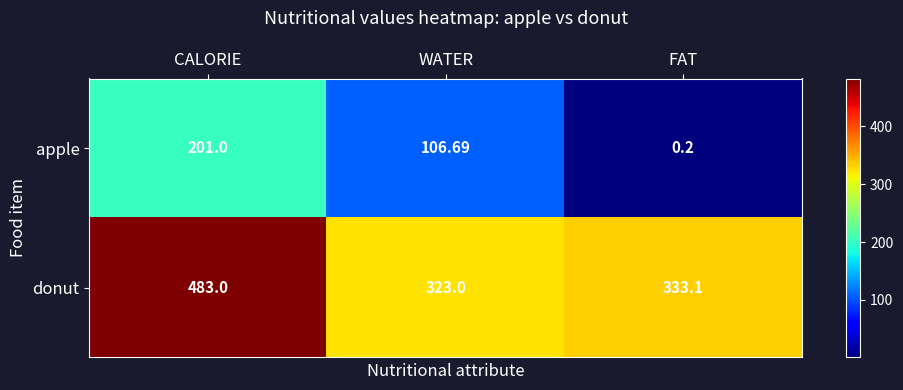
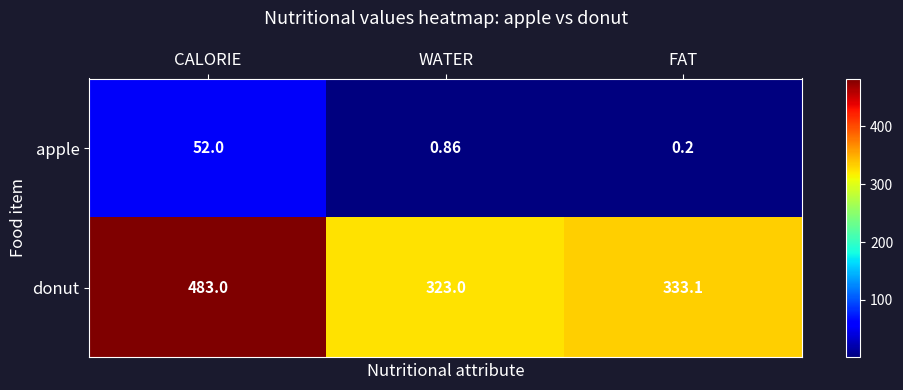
  {
    "apple": {
-     "CALORIE": 201.0,
-     "WATER": 106.69,
+     "CALORIE": 52.0,
+     "WATER": 0.86,
      "FAT": 0.2
    },
    "donut": {
      "CALORIE": 483.0,
      "WATER": 323.0,
      "FAT": 333.1
    }
  }
